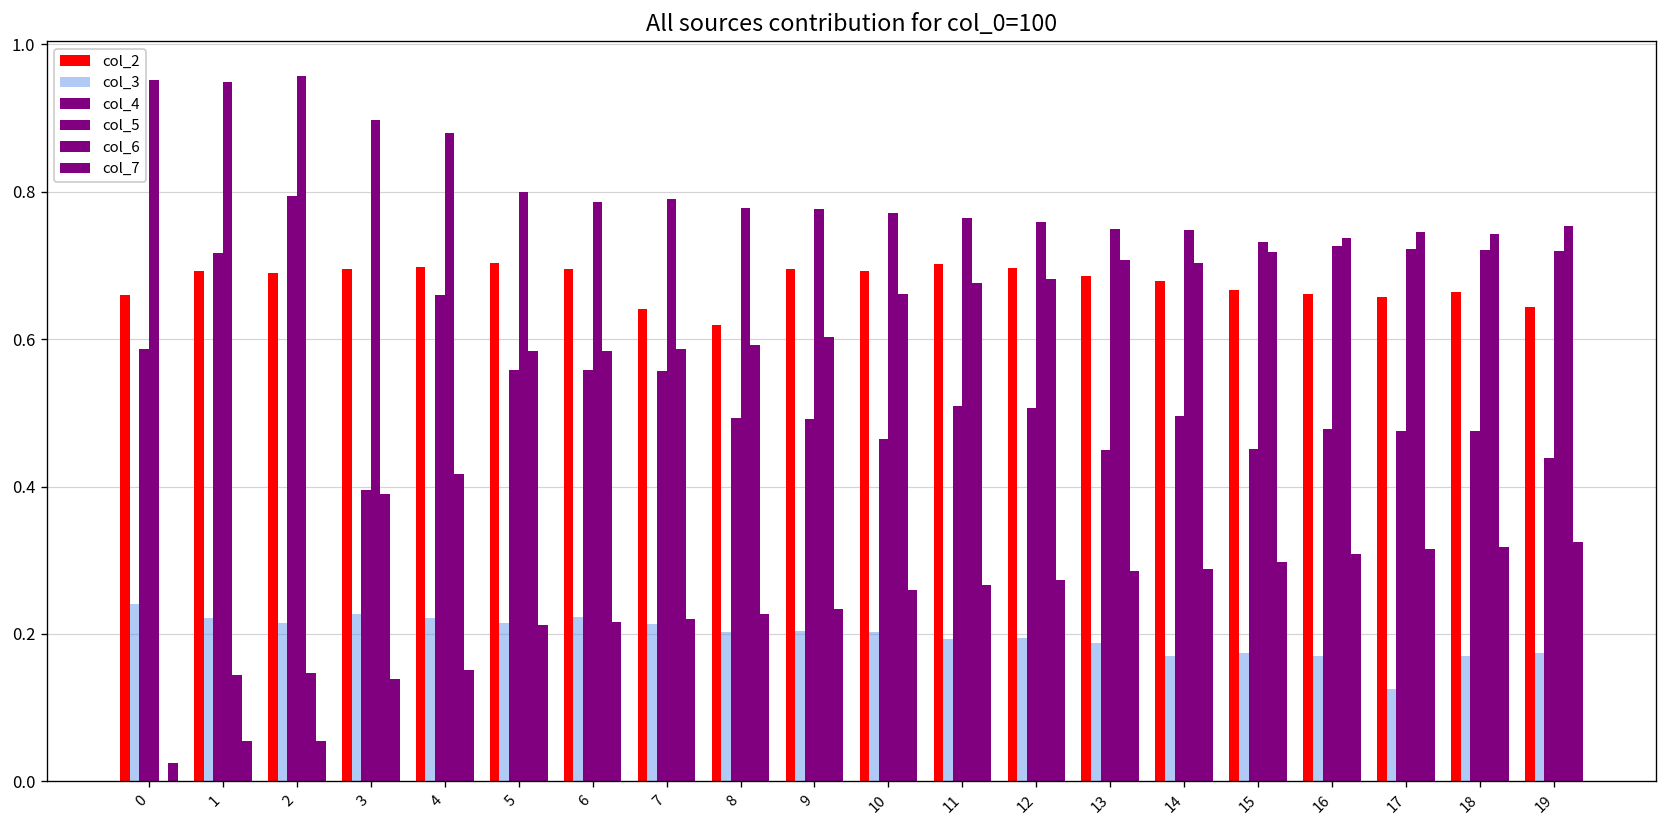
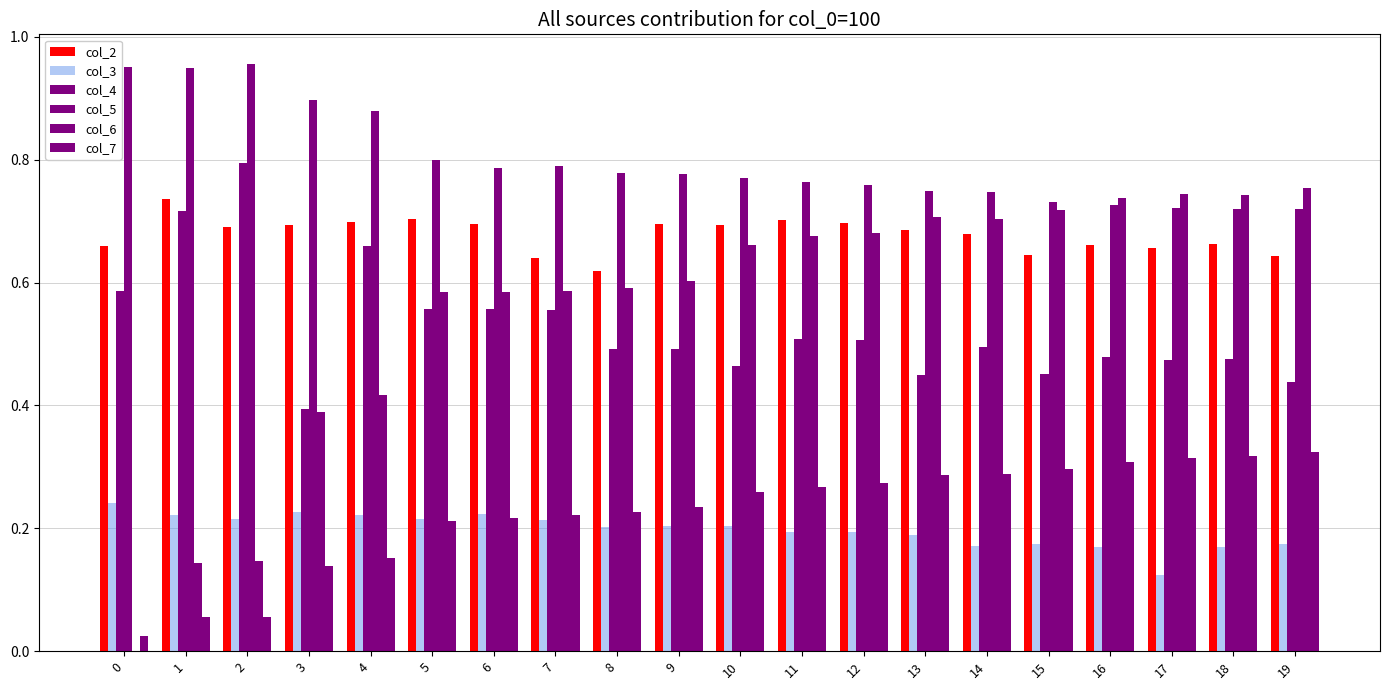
  {
    "col_2": {
      "0": 0.66,
-     "1": 0.69,
+     "1": 0.74,
      "2": 0.69,
      "3": 0.69,
      "4": 0.70,
      "5": 0.70,
      "6": 0.70,
      "7": 0.64,
      "8": 0.62,
      "9": 0.70,
      "10": 0.69,
      "11": 0.70,
      "12": 0.70,
      "13": 0.69,
      "14": 0.68,
-     "15": 0.67,
+     "15": 0.65,
      "16": 0.66,
      "17": 0.66,
      "18": 0.66,
      "19": 0.64
    },
    "col_3": {
      "0": 0.24,
      "1": 0.22,
      "2": 0.21,
      "3": 0.23,
      "4": 0.22,
      "5": 0.22,
      "6": 0.22,
      "7": 0.21,
      "8": 0.20,
      "9": 0.20,
      "10": 0.20,
      "11": 0.19,
      "12": 0.19,
      "13": 0.19,
      "14": 0.17,
      "15": 0.17,
      "16": 0.17,
      "17": 0.12,
      "18": 0.17,
      "19": 0.17
    }
  }
